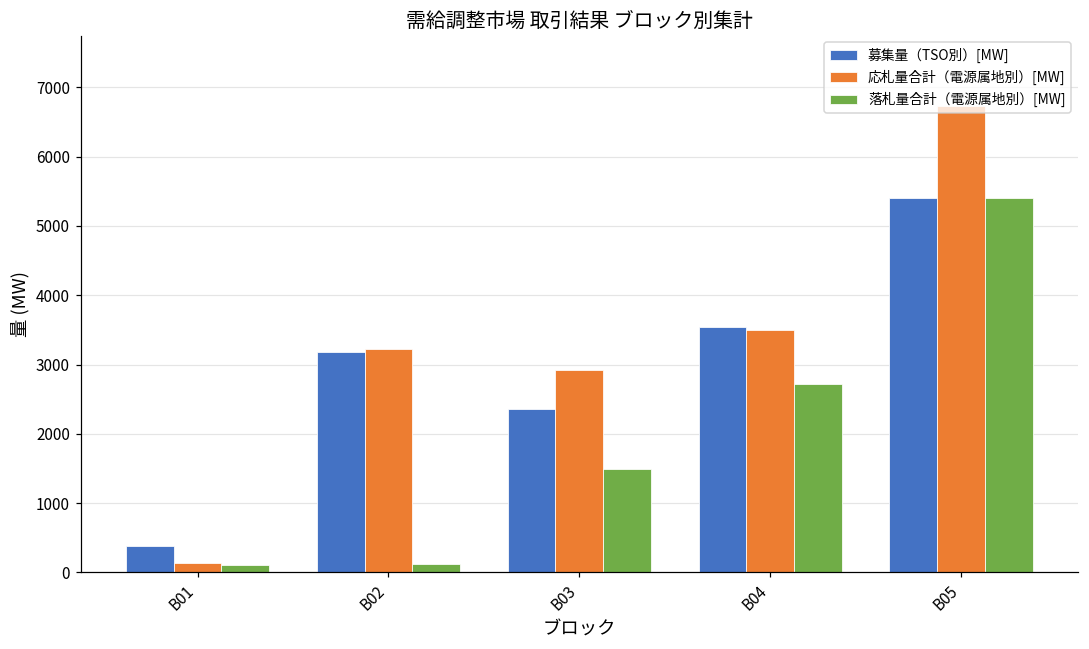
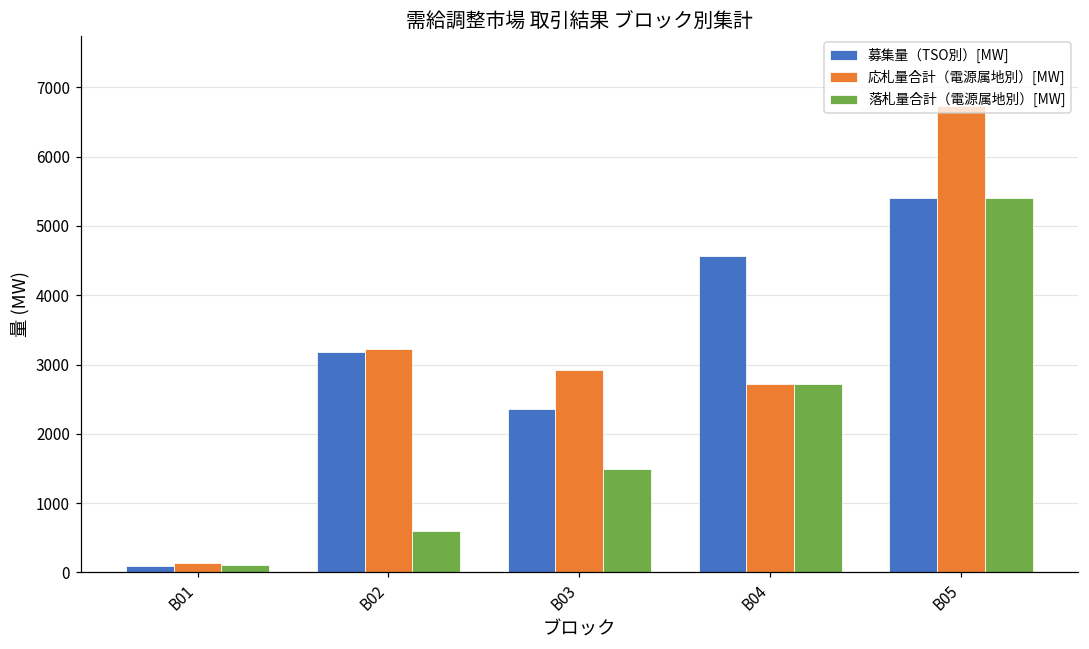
  {
    "募集量（TSO別）[MW]": {
-     "B01": 400,
+     "B01": 100,
      "B02": 3200,
      "B03": 2400,
-     "B04": 3500,
+     "B04": 4600,
      "B05": 5400
    },
    "応札量合計（電源属地別）[MW]": {
      "B01": 100,
      "B02": 3200,
      "B03": 2900,
-     "B04": 3500
+     "B04": 2700
    },
    "落札量合計（電源属地別）[MW]": {
      "B01": 100,
-     "B02": 100,
+     "B02": 600,
      "B03": 1500,
      "B04": 2700,
      "B05": 5400
    }
  }
